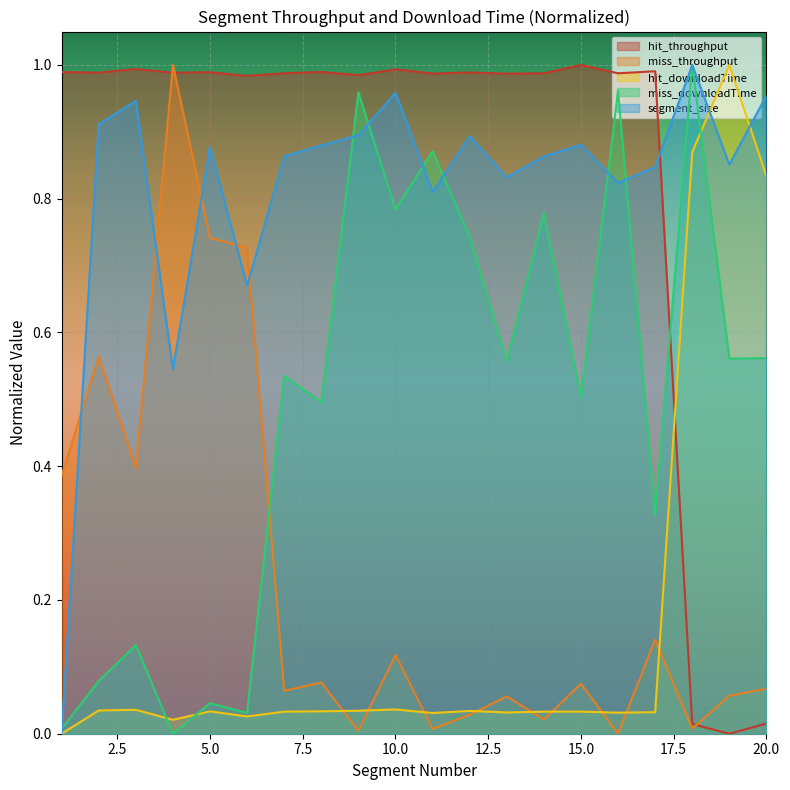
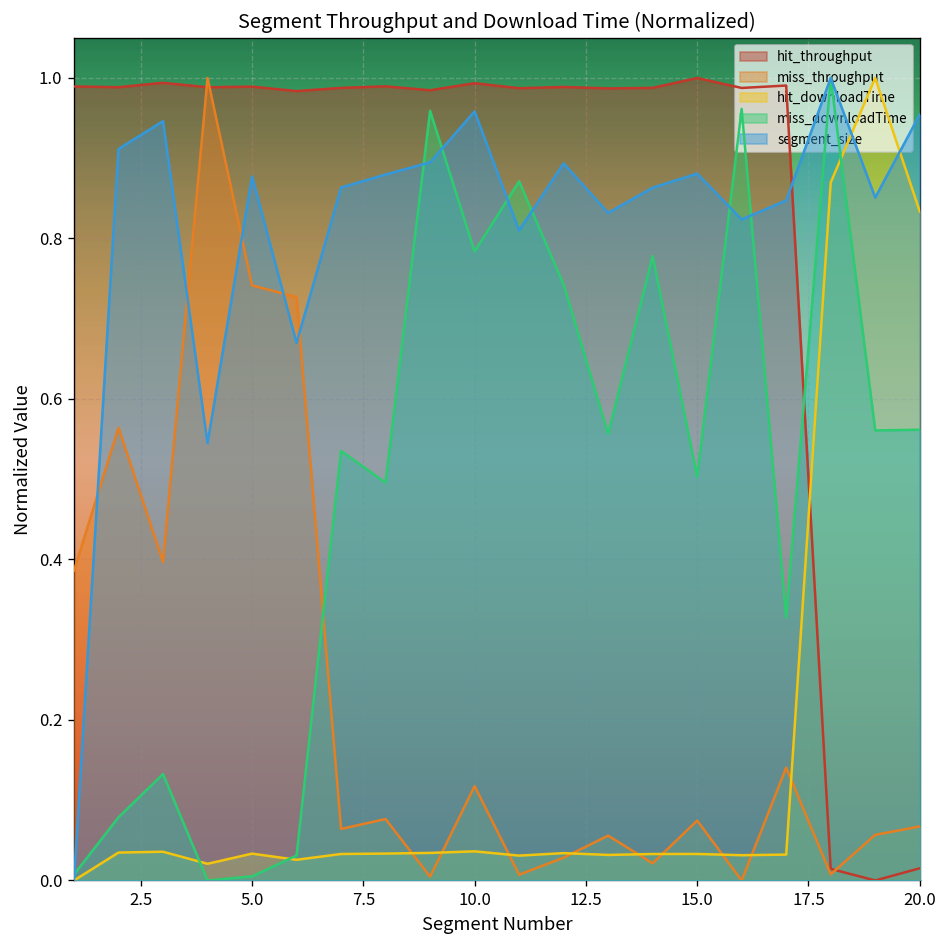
  {
    "miss_downloadTime": {
-     "5.0": 0.05,
+     "5.0": 0.01,
      "10.0": 0.78,
      "15.0": 0.50,
      "20.0": 0.56
    },
    "segment_size": {
      "5.0": 0.88,
      "10.0": 0.96,
      "15.0": 0.88,
      "20.0": 0.95
    }
  }
